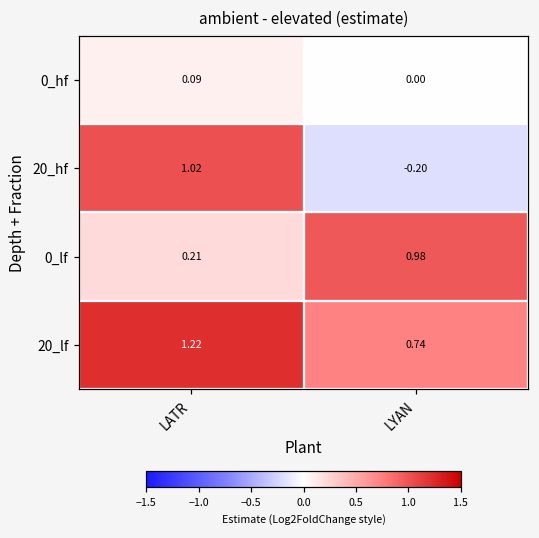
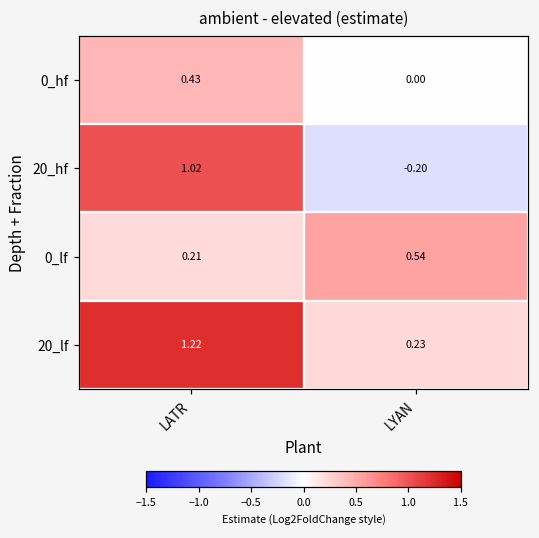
  {
    "0_hf": {
-     "LATR": 0.09,
+     "LATR": 0.43,
      "LYAN": 0.00
    },
    "20_hf": {
      "LATR": 1.02,
      "LYAN": -0.20
    },
    "0_lf": {
      "LATR": 0.21,
-     "LYAN": 0.98
+     "LYAN": 0.54
    },
    "20_lf": {
      "LATR": 1.22,
-     "LYAN": 0.74
+     "LYAN": 0.23
    }
  }
